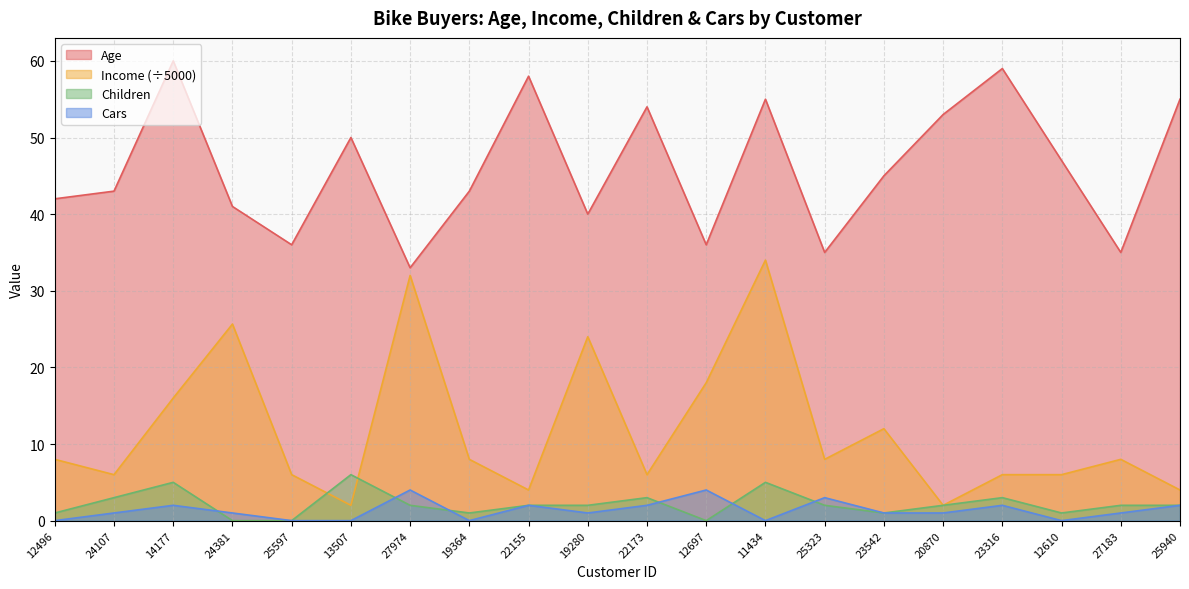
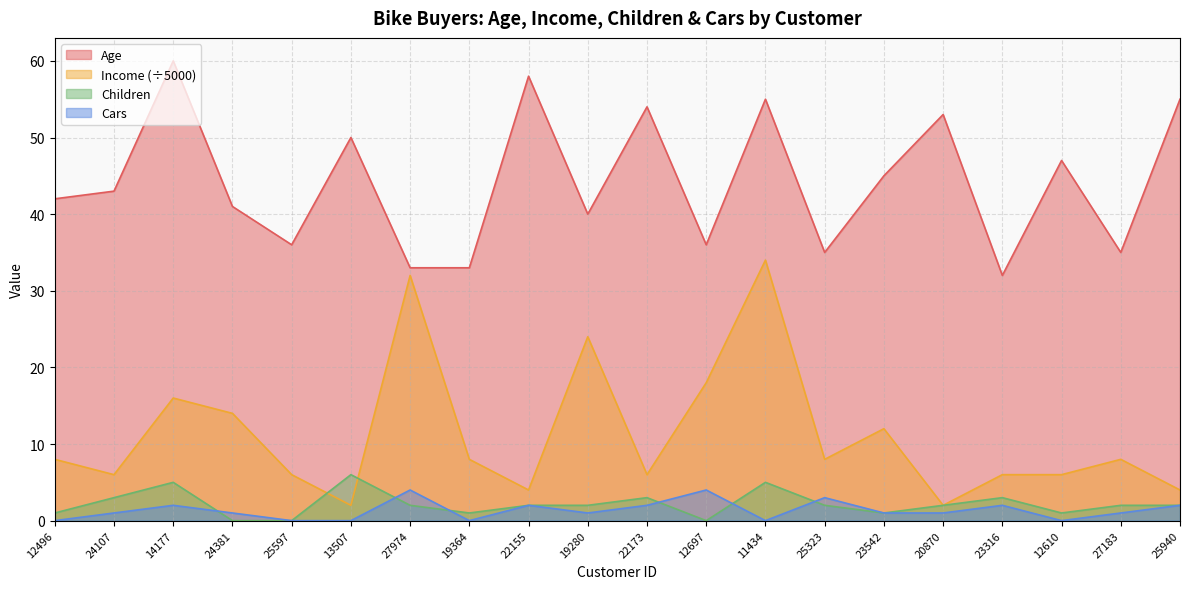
  {
    "Age": {
      "12496": 42,
      "24107": 43,
      "24381": 41,
      "25597": 36,
      "13507": 50,
      "27974": 33,
-     "19364": 43,
+     "19364": 33,
      "22155": 58,
      "19280": 40,
      "22173": 54,
      "12697": 36,
      "11434": 55,
      "25323": 35,
      "23542": 45,
      "20870": 53,
-     "23316": 59,
+     "23316": 32,
      "12610": 47,
      "27183": 35,
      "25940": 55
    },
    "Income (÷5000)": {
      "12496": 8,
      "24107": 6,
      "14177": 16,
-     "24381": 26,
+     "24381": 14,
      "25597": 6,
      "13507": 2,
      "27974": 32,
      "19364": 8,
      "22155": 4,
      "19280": 24,
      "22173": 6,
      "12697": 18,
      "11434": 34,
      "25323": 8,
      "23542": 12,
      "23316": 6,
      "12610": 6,
      "27183": 8,
      "25940": 4
    },
    "Children": {
      "12496": 1,
      "24107": 3,
      "14177": 5,
      "24381": 0,
      "13507": 6,
      "27974": 2,
      "19364": 1,
      "19280": 2,
      "22173": 3,
      "12697": 0,
      "11434": 5,
      "25323": 2,
      "23316": 3,
      "12610": 1,
      "27183": 2
    },
    "Cars": {
      "12496": 0,
      "24107": 1,
      "14177": 2,
      "24381": 1,
      "13507": 0,
      "27974": 4,
      "19364": 0,
      "19280": 1,
      "22173": 2,
      "12697": 4,
      "11434": 0,
      "25323": 3,
      "20870": 1,
      "23316": 2,
      "12610": 0,
      "27183": 1
    }
  }
